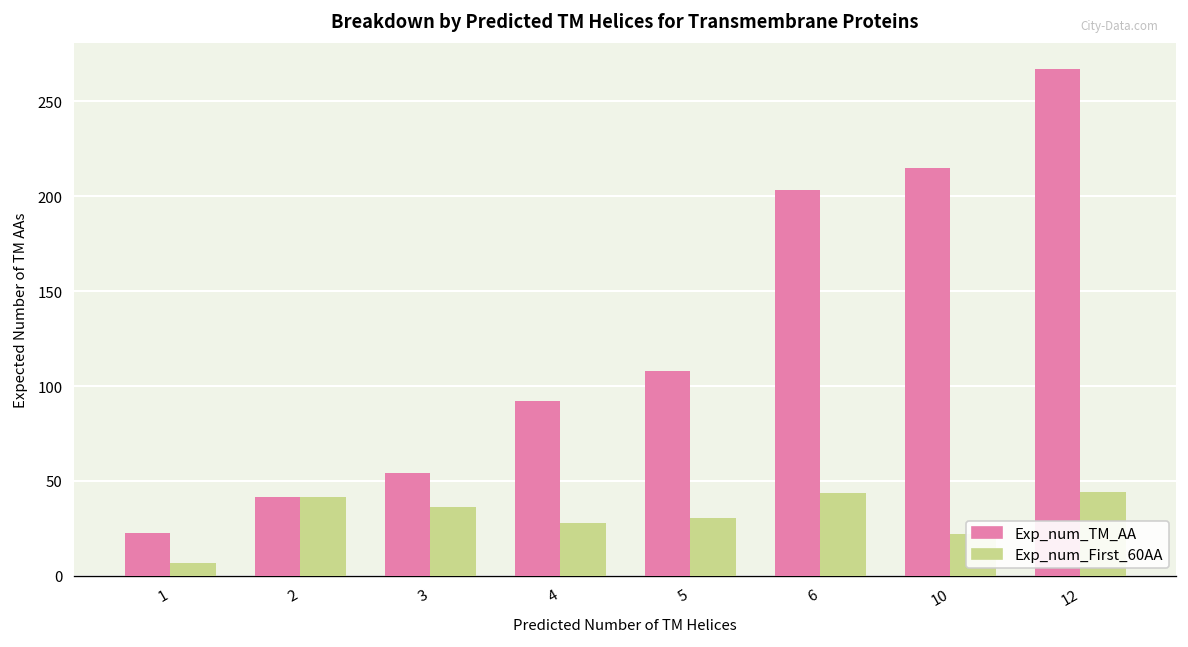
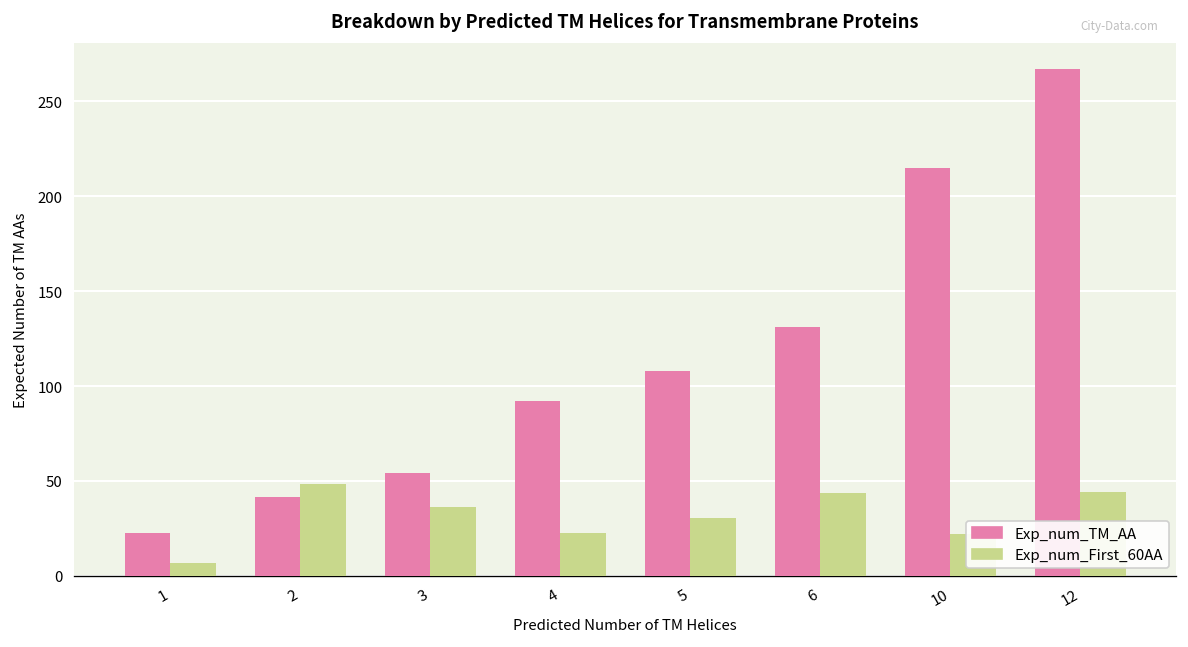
  {
    "Exp_num_TM_AA": {
      "1": 23,
      "2": 41,
      "3": 54,
      "4": 92,
      "5": 108,
-     "6": 203,
+     "6": 131,
      "10": 215,
      "12": 267
    },
    "Exp_num_First_60AA": {
      "1": 7,
-     "2": 41,
+     "2": 49,
      "3": 36,
-     "4": 28,
+     "4": 22,
      "5": 30,
      "6": 44,
      "12": 44
    }
  }
